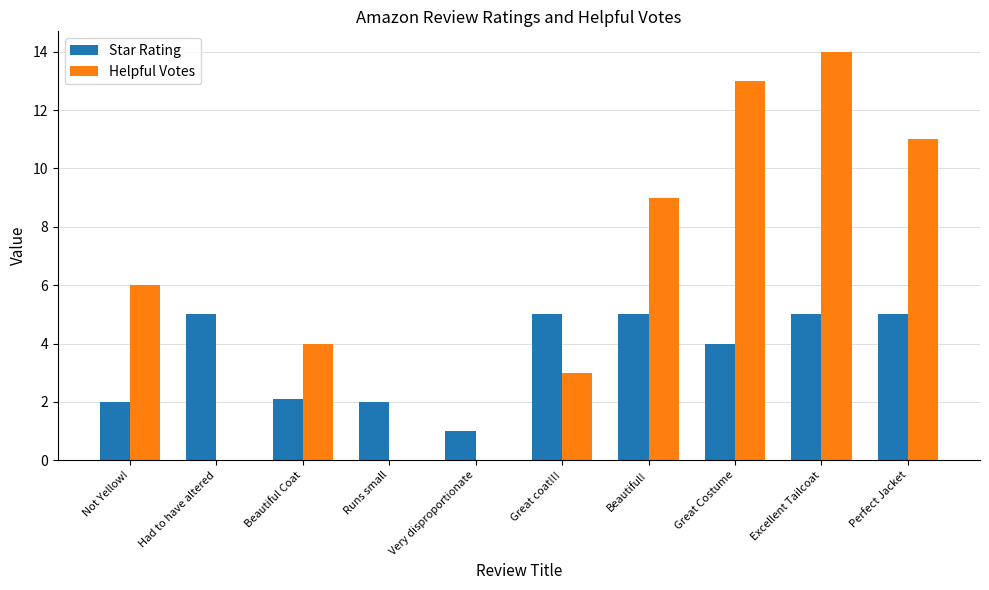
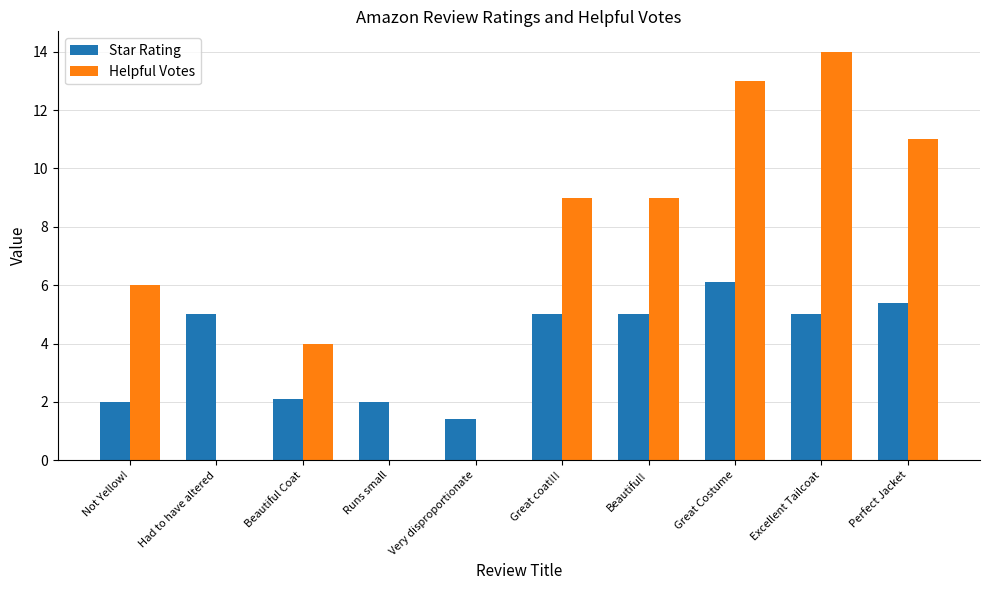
  {
    "Star Rating": {
      "Not Yellow!": 2.0,
      "Had to have altered": 5.0,
      "Beautiful Coat": 2.1,
      "Runs small": 2.0,
-     "Very disproportionate": 1.0,
+     "Very disproportionate": 1.4,
      "Great coat!!!": 5.0,
      "Beautiful!": 5.0,
-     "Great Costume": 4.0,
+     "Great Costume": 6.1,
      "Excellent Tailcoat": 5.0,
-     "Perfect Jacket": 5.0
+     "Perfect Jacket": 5.4
    },
    "Helpful Votes": {
      "Not Yellow!": 6,
      "Had to have altered": 0,
      "Beautiful Coat": 4,
      "Runs small": 0,
      "Very disproportionate": 0,
-     "Great coat!!!": 3,
+     "Great coat!!!": 9,
      "Beautiful!": 9,
      "Great Costume": 13,
      "Excellent Tailcoat": 14,
      "Perfect Jacket": 11
    }
  }
